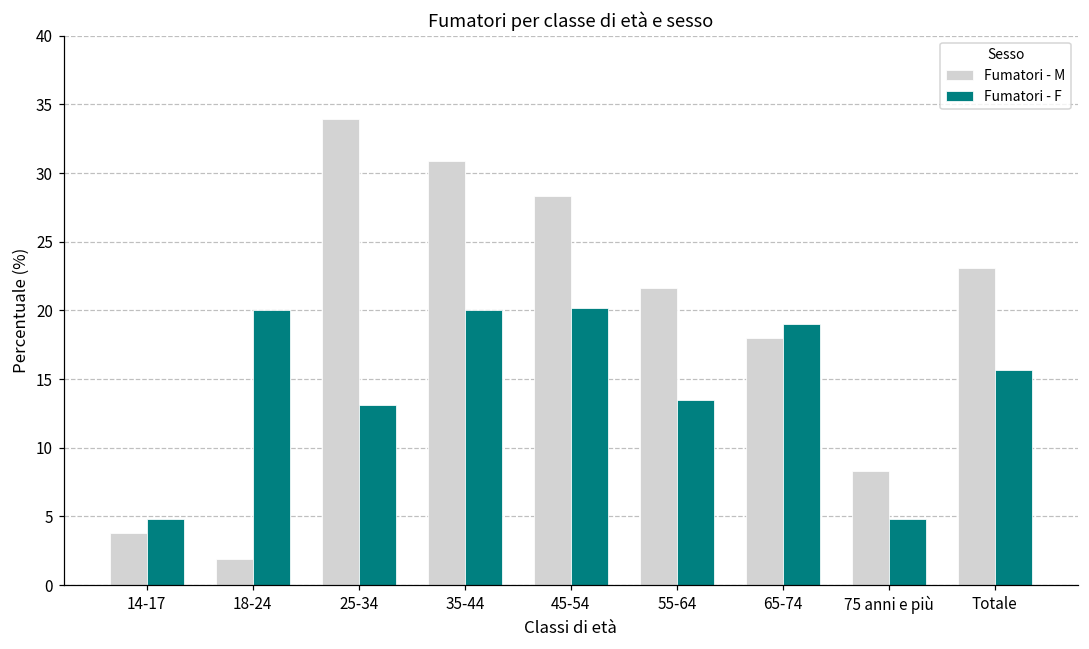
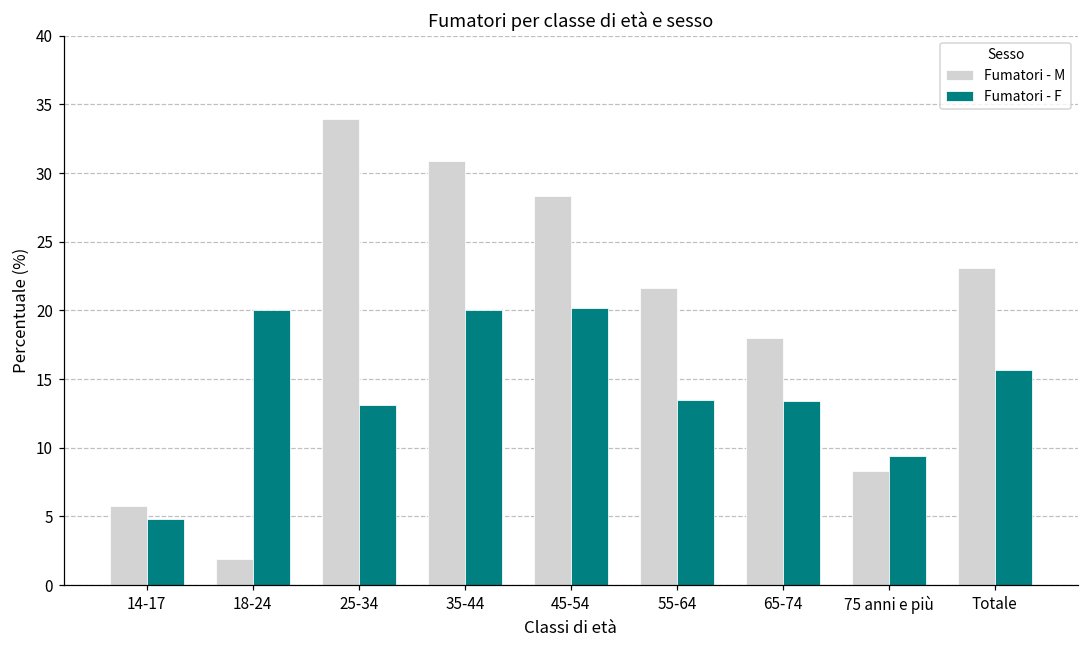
  {
    "Fumatori - M": {
-     "14-17": 3.8,
+     "14-17": 5.8,
      "18-24": 1.9,
      "25-34": 33.9,
      "35-44": 30.9,
      "45-54": 28.3,
      "55-64": 21.6,
      "65-74": 18.0,
      "75 anni e più": 8.3,
      "Totale": 23.1
    },
    "Fumatori - F": {
      "14-17": 4.8,
      "18-24": 20.0,
      "25-34": 13.1,
      "35-44": 20.0,
      "45-54": 20.2,
      "55-64": 13.5,
-     "65-74": 19.0,
-     "75 anni e più": 4.8,
+     "65-74": 13.4,
+     "75 anni e più": 9.4,
      "Totale": 15.7
    }
  }
